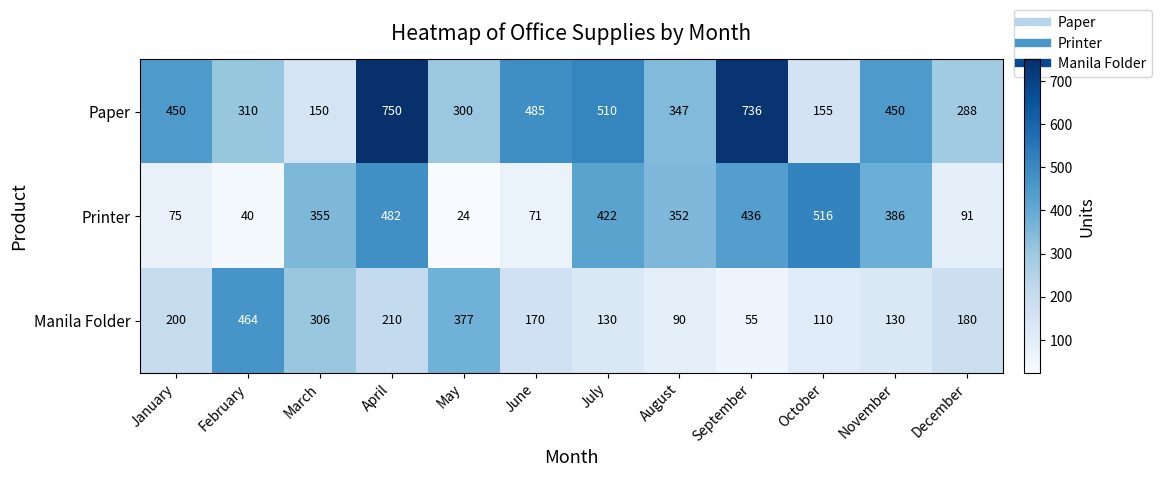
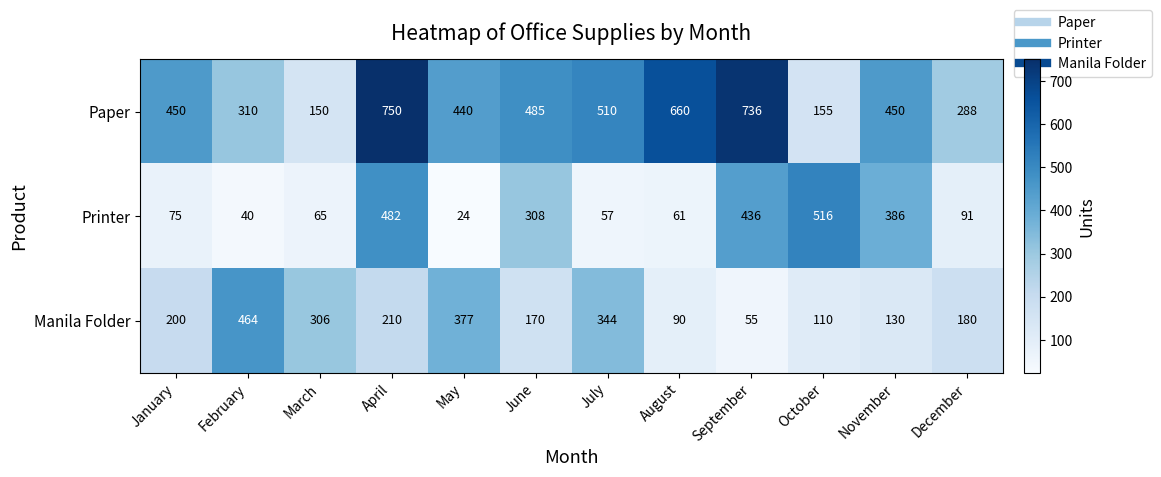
  {
    "Paper": {
      "January": 450,
      "February": 310,
      "March": 150,
      "April": 750,
-     "May": 300,
+     "May": 440,
      "June": 485,
      "July": 510,
-     "August": 347,
+     "August": 660,
      "September": 736,
      "October": 155,
      "November": 450,
      "December": 288
    },
    "Printer": {
      "January": 75,
      "February": 40,
-     "March": 355,
+     "March": 65,
      "April": 482,
      "May": 24,
-     "June": 71,
-     "July": 422,
-     "August": 352,
+     "June": 308,
+     "July": 57,
+     "August": 61,
      "September": 436,
      "October": 516,
      "November": 386,
      "December": 91
    },
    "Manila Folder": {
      "January": 200,
      "February": 464,
      "March": 306,
      "April": 210,
      "May": 377,
      "June": 170,
-     "July": 130,
+     "July": 344,
      "August": 90,
      "September": 55,
      "October": 110,
      "November": 130,
      "December": 180
    }
  }
